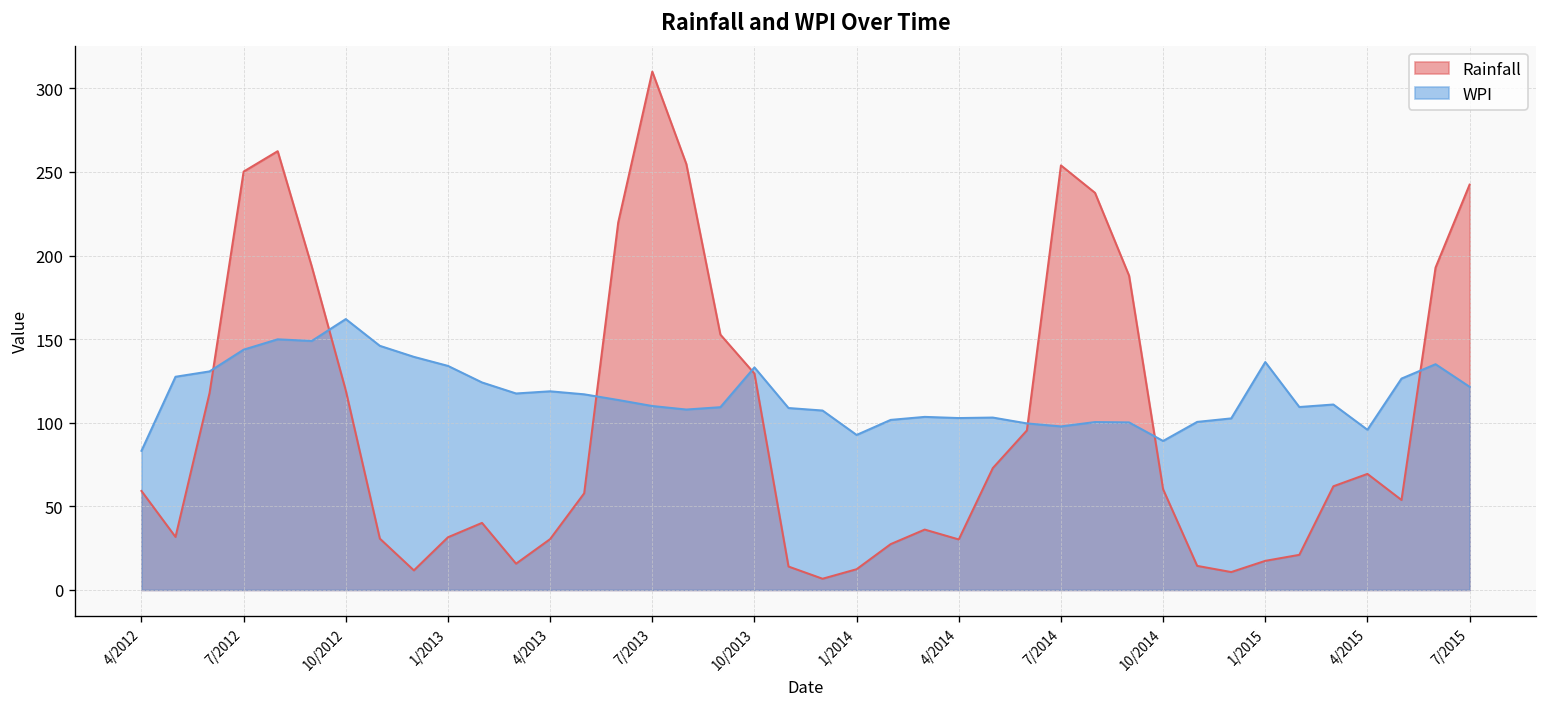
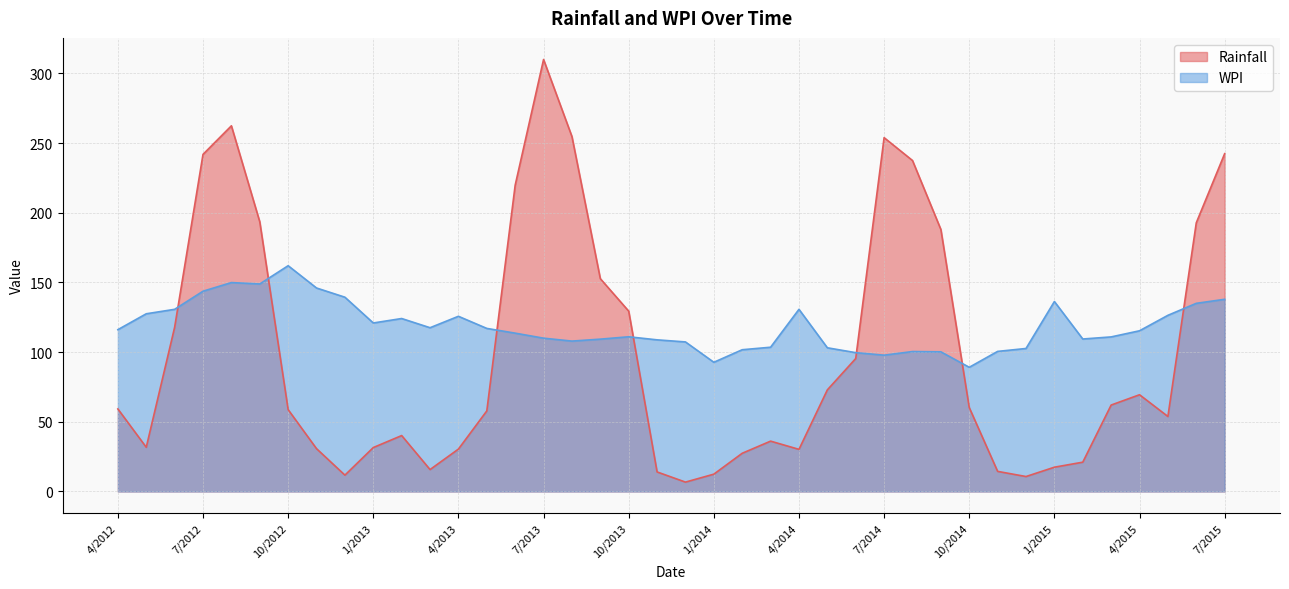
  {
    "Rainfall": {
      "4/2012": 59,
-     "7/2012": 250,
-     "10/2012": 119,
+     "7/2012": 242,
+     "10/2012": 59,
      "1/2013": 32,
      "4/2013": 30,
      "7/2013": 310,
      "10/2013": 129,
      "1/2014": 12,
      "4/2014": 30,
      "7/2014": 254,
      "10/2014": 60,
      "1/2015": 17,
      "4/2015": 69,
      "7/2015": 242
    },
    "WPI": {
-     "4/2012": 83,
+     "4/2012": 116,
      "7/2012": 144,
      "10/2012": 162,
-     "1/2013": 134,
-     "4/2013": 119,
+     "1/2013": 121,
+     "4/2013": 126,
      "7/2013": 110,
-     "10/2013": 133,
+     "10/2013": 111,
      "1/2014": 93,
-     "4/2014": 103,
+     "4/2014": 131,
      "7/2014": 98,
      "10/2014": 89,
      "1/2015": 136,
-     "4/2015": 96,
-     "7/2015": 122
+     "4/2015": 115,
+     "7/2015": 138
    }
  }
